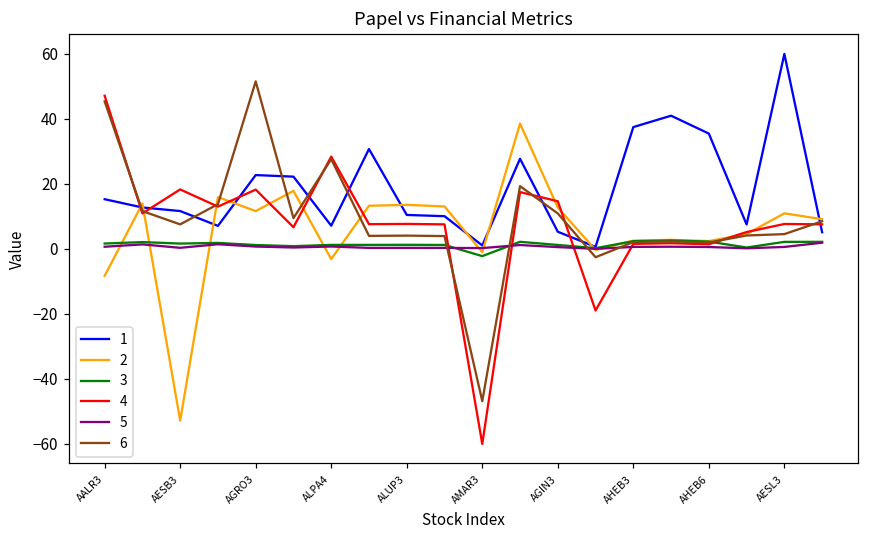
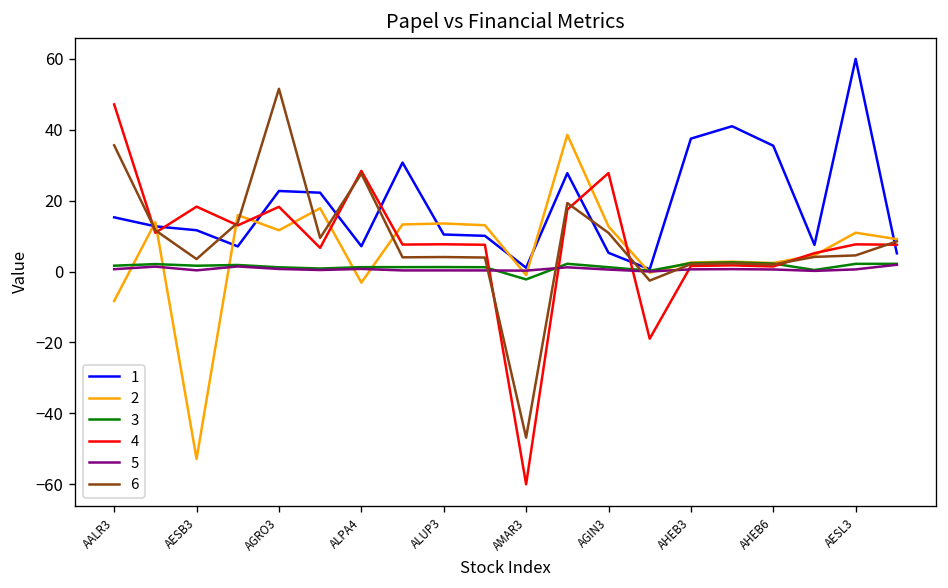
  {
    "1": {
      "AALR3": 15,
      "AESB3": 12,
      "AGRO3": 23,
      "ALPA4": 7,
      "ALUP3": 10,
      "AGIN3": 5,
      "AHEB3": 38,
      "AHEB6": 36,
      "AESL3": 60
    },
    "2": {
      "AALR3": -8,
      "AESB3": -53,
      "AGRO3": 12,
      "ALPA4": -3,
      "ALUP3": 14,
      "AMAR3": -1,
      "AGIN3": 13,
      "AESL3": 11
    },
    "3": {
      "AALR3": 2,
      "AESB3": 2,
      "ALUP3": 1,
      "AMAR3": -2,
      "AESL3": 2
    },
    "4": {
      "AALR3": 47,
      "AESB3": 18,
      "AGRO3": 18,
      "ALUP3": 8,
      "AMAR3": -60,
-     "AGIN3": 15,
+     "AGIN3": 28,
      "AESL3": 8
    },
    "5": {
      "AALR3": 1,
      "AESB3": 0,
      "ALUP3": 0,
      "AHEB3": 1,
      "AHEB6": 1,
      "AESL3": 1
    },
    "6": {
-     "AALR3": 45,
-     "AESB3": 8,
+     "AALR3": 36,
+     "AESB3": 4,
      "AGRO3": 52,
      "ALUP3": 4,
      "AMAR3": -47,
      "AGIN3": 11,
      "AESL3": 5
    }
  }
